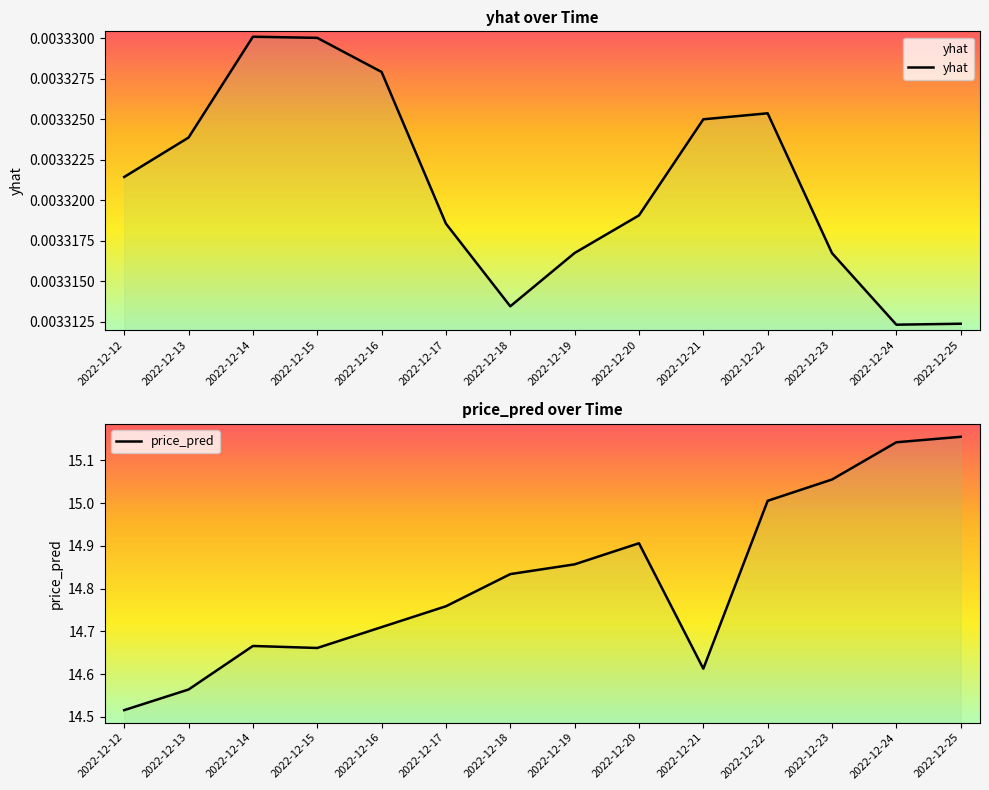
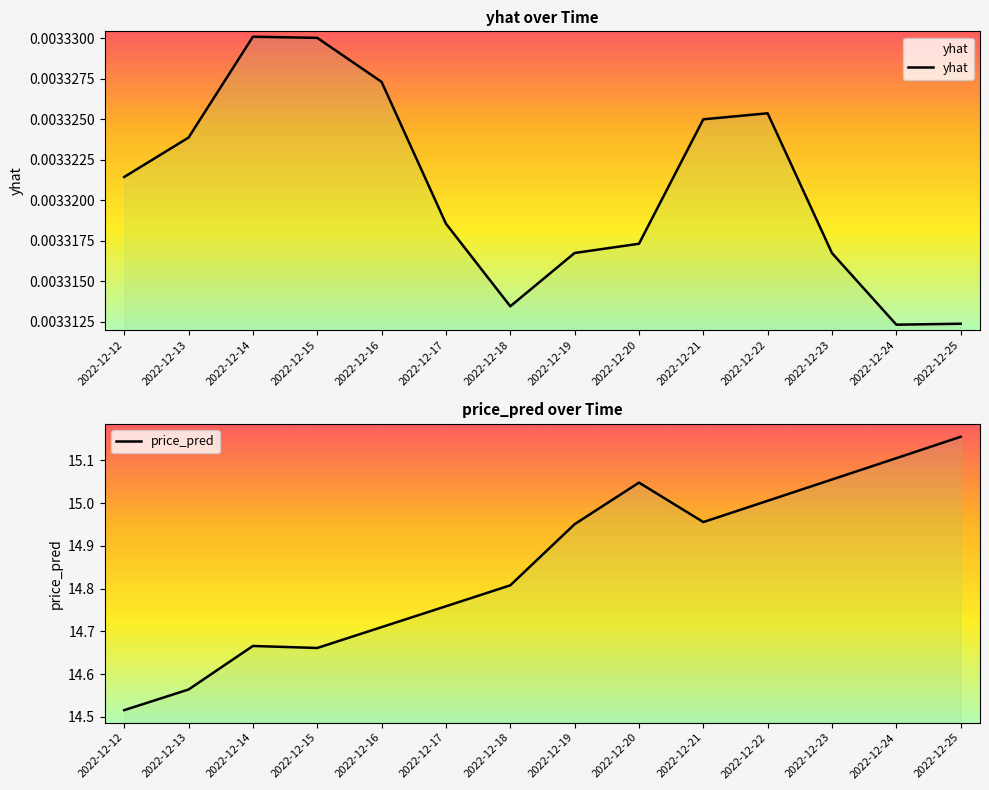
  {
    "yhat over Time": {
      "2022-12-12": 0.0033214,
      "2022-12-13": 0.0033239,
      "2022-12-14": 0.0033301,
      "2022-12-15": 0.0033300,
-     "2022-12-16": 0.0033279,
+     "2022-12-16": 0.0033273,
      "2022-12-17": 0.0033186,
      "2022-12-18": 0.0033135,
      "2022-12-19": 0.0033168,
-     "2022-12-20": 0.0033191,
+     "2022-12-20": 0.0033173,
      "2022-12-21": 0.0033250,
      "2022-12-22": 0.0033254,
      "2022-12-23": 0.0033167,
      "2022-12-24": 0.0033123,
      "2022-12-25": 0.0033124
    },
    "price_pred over Time": {
      "2022-12-12": 14.52,
      "2022-12-13": 14.56,
      "2022-12-14": 14.67,
      "2022-12-15": 14.66,
      "2022-12-16": 14.71,
      "2022-12-17": 14.76,
-     "2022-12-18": 14.83,
-     "2022-12-19": 14.86,
-     "2022-12-20": 14.91,
-     "2022-12-21": 14.61,
+     "2022-12-18": 14.81,
+     "2022-12-19": 14.95,
+     "2022-12-20": 15.05,
+     "2022-12-21": 14.96,
      "2022-12-22": 15.01,
      "2022-12-23": 15.06,
-     "2022-12-24": 15.14,
+     "2022-12-24": 15.10,
      "2022-12-25": 15.15
    }
  }
